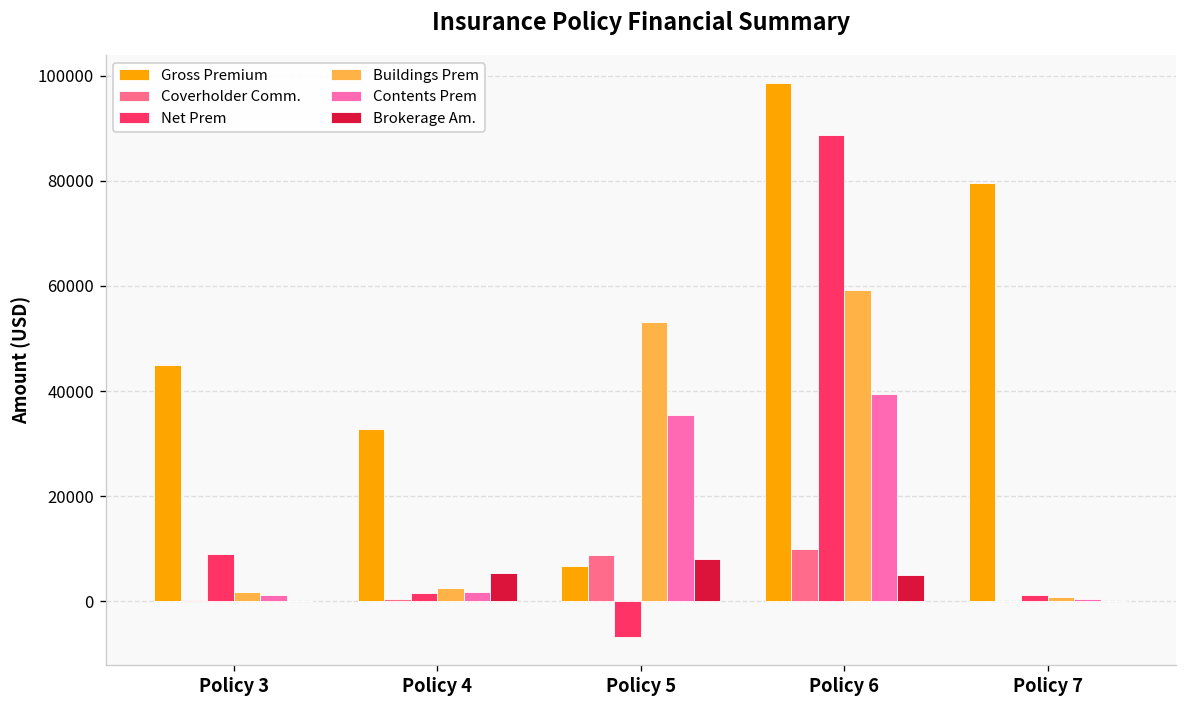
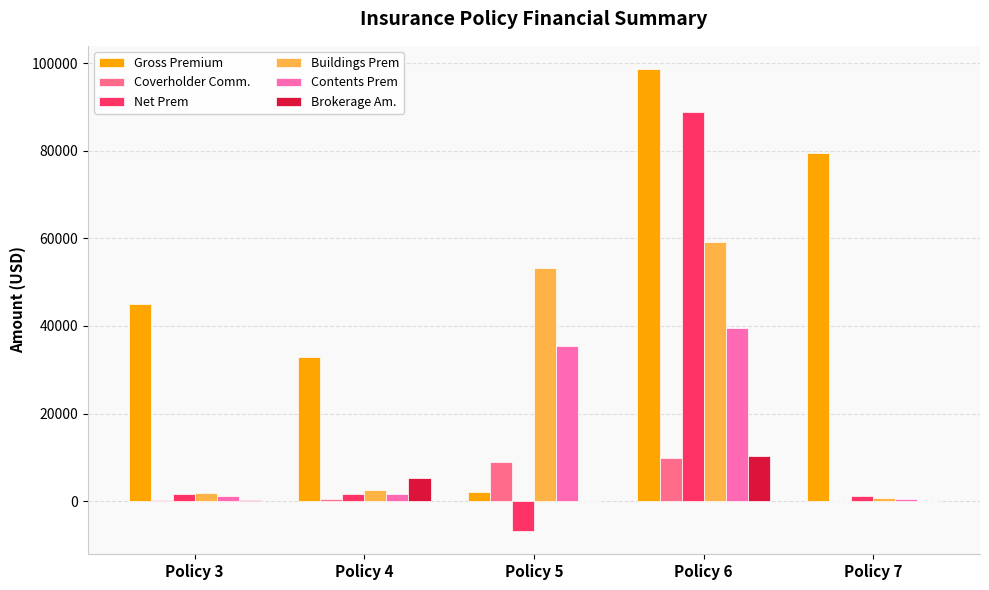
  {
    "Gross Premium": {
      "Policy 3": 45000,
      "Policy 4": 33000,
-     "Policy 5": 7000,
+     "Policy 5": 2000,
      "Policy 6": 99000,
      "Policy 7": 79000
    },
    "Net Prem": {
-     "Policy 3": 9000,
+     "Policy 3": 2000,
      "Policy 4": 2000,
      "Policy 5": -7000,
      "Policy 6": 89000,
      "Policy 7": 1000
    },
    "Buildings Prem": {
      "Policy 3": 2000,
      "Policy 4": 3000,
      "Policy 5": 53000,
      "Policy 6": 59000,
      "Policy 7": 1000
    },
    "Brokerage Am.": {
      "Policy 4": 5000,
-     "Policy 5": 8000,
-     "Policy 6": 5000
+     "Policy 5": 0,
+     "Policy 6": 10000
    }
  }
